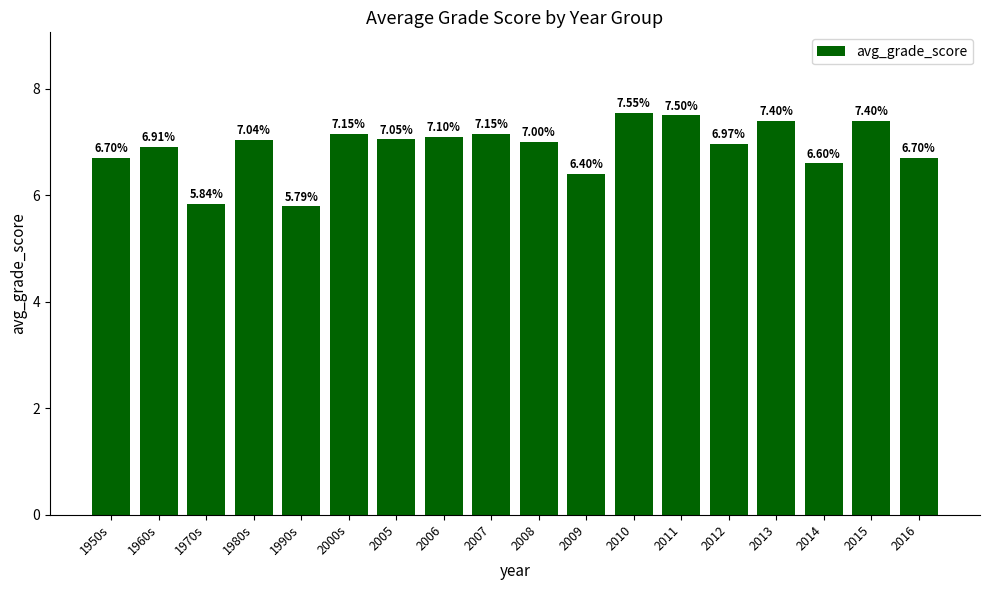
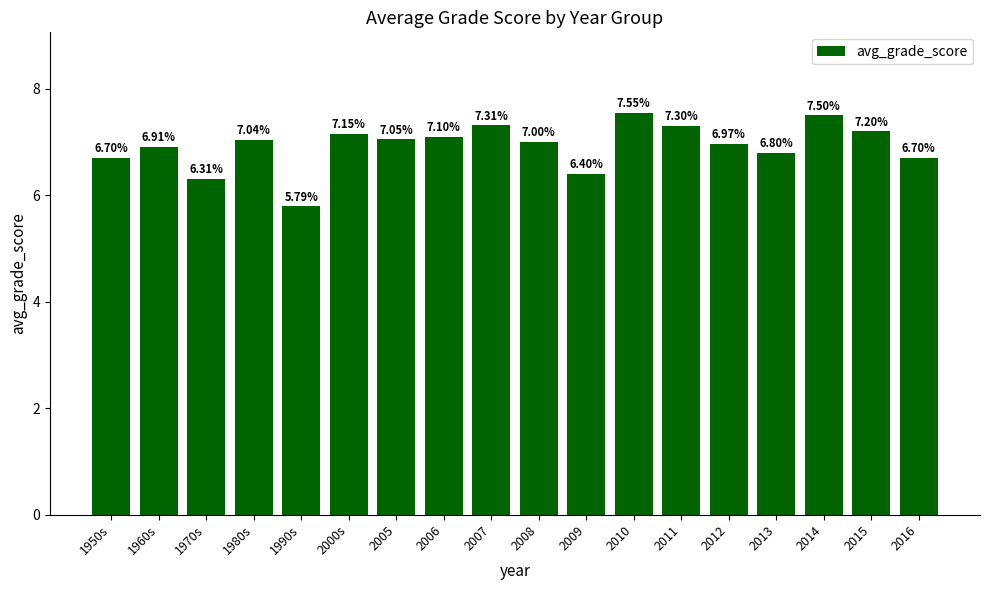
  {
    "1950s": "6.70%",
    "1960s": "6.91%",
-   "1970s": "5.84%",
+   "1970s": "6.31%",
    "1980s": "7.04%",
    "1990s": "5.79%",
    "2000s": "7.15%",
    "2005": "7.05%",
    "2006": "7.10%",
-   "2007": "7.15%",
+   "2007": "7.31%",
    "2008": "7.00%",
    "2009": "6.40%",
    "2010": "7.55%",
-   "2011": "7.50%",
+   "2011": "7.30%",
    "2012": "6.97%",
-   "2013": "7.40%",
-   "2014": "6.60%",
-   "2015": "7.40%",
+   "2013": "6.80%",
+   "2014": "7.50%",
+   "2015": "7.20%",
    "2016": "6.70%"
  }
